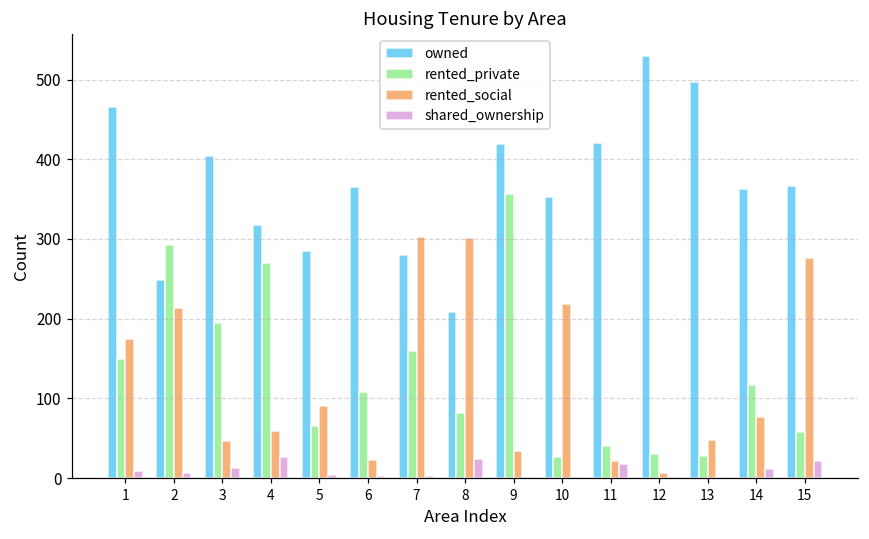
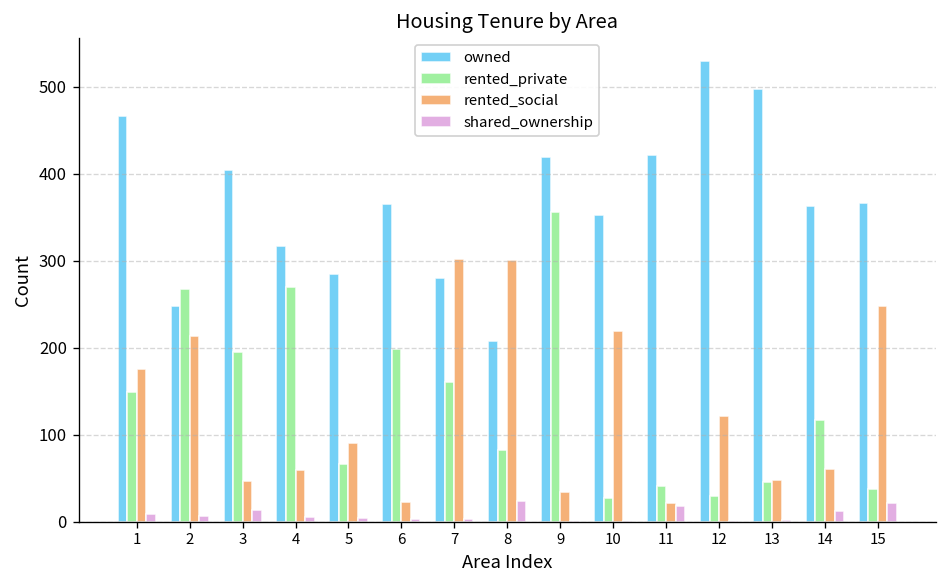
  {
    "owned": {
      "1": 470,
      "2": 250,
      "3": 400,
      "4": 320,
      "5": 290,
      "6": 370,
      "7": 280,
      "8": 210,
      "9": 420,
      "10": 350,
      "11": 420,
      "12": 530,
      "13": 500,
      "14": 360,
      "15": 370
    },
    "rented_private": {
      "1": 150,
-     "2": 290,
+     "2": 270,
      "3": 200,
      "4": 270,
      "5": 70,
-     "6": 110,
+     "6": 200,
      "7": 160,
      "8": 80,
      "9": 360,
      "10": 30,
      "11": 40,
      "12": 30,
-     "13": 30,
+     "13": 50,
      "14": 120,
-     "15": 60
+     "15": 40
    },
    "rented_social": {
      "1": 180,
      "2": 210,
      "3": 50,
      "4": 60,
      "5": 90,
      "6": 20,
      "7": 300,
      "8": 300,
      "9": 30,
      "10": 220,
      "11": 20,
-     "12": 10,
+     "12": 120,
      "13": 50,
-     "14": 80,
-     "15": 280
+     "14": 60,
+     "15": 250
    },
    "shared_ownership": {
      "1": 10,
      "2": 10,
      "3": 10,
-     "4": 30,
+     "4": 10,
      "5": 0,
      "8": 20,
      "11": 20,
      "14": 10,
      "15": 20
    }
  }
